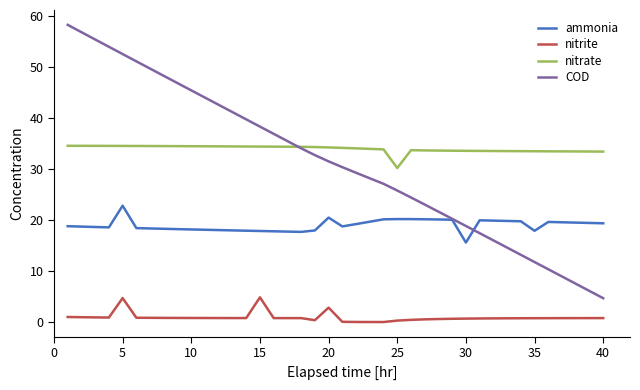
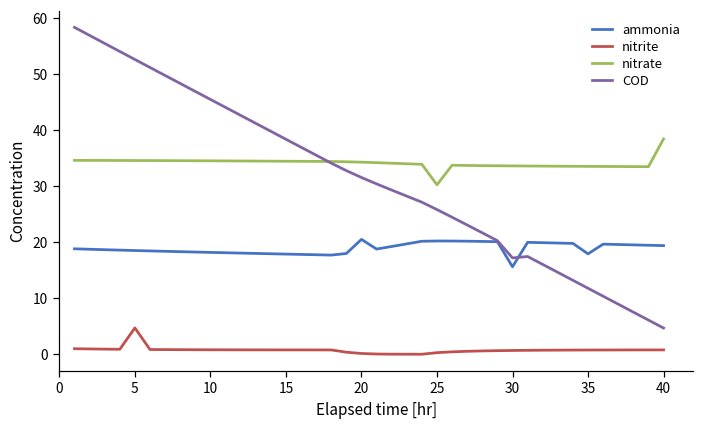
  {
    "ammonia": {
-     "5": 23,
+     "5": 19,
      "10": 18,
      "15": 18,
      "20": 21,
      "25": 20,
      "30": 16,
      "35": 18,
      "40": 19
    },
    "nitrite": {
      "5": 5,
      "10": 1,
-     "15": 5,
-     "20": 3,
+     "15": 1,
+     "20": 0,
      "25": 0,
      "30": 1,
      "35": 1,
      "40": 1
    },
    "nitrate": {
      "5": 35,
      "10": 35,
      "15": 34,
      "20": 34,
      "25": 30,
      "30": 34,
      "35": 34,
-     "40": 33
+     "40": 38
    },
    "COD": {
      "5": 53,
      "10": 45,
      "15": 38,
      "20": 32,
      "25": 26,
-     "30": 19,
+     "30": 17,
      "35": 12,
      "40": 5
    }
  }
